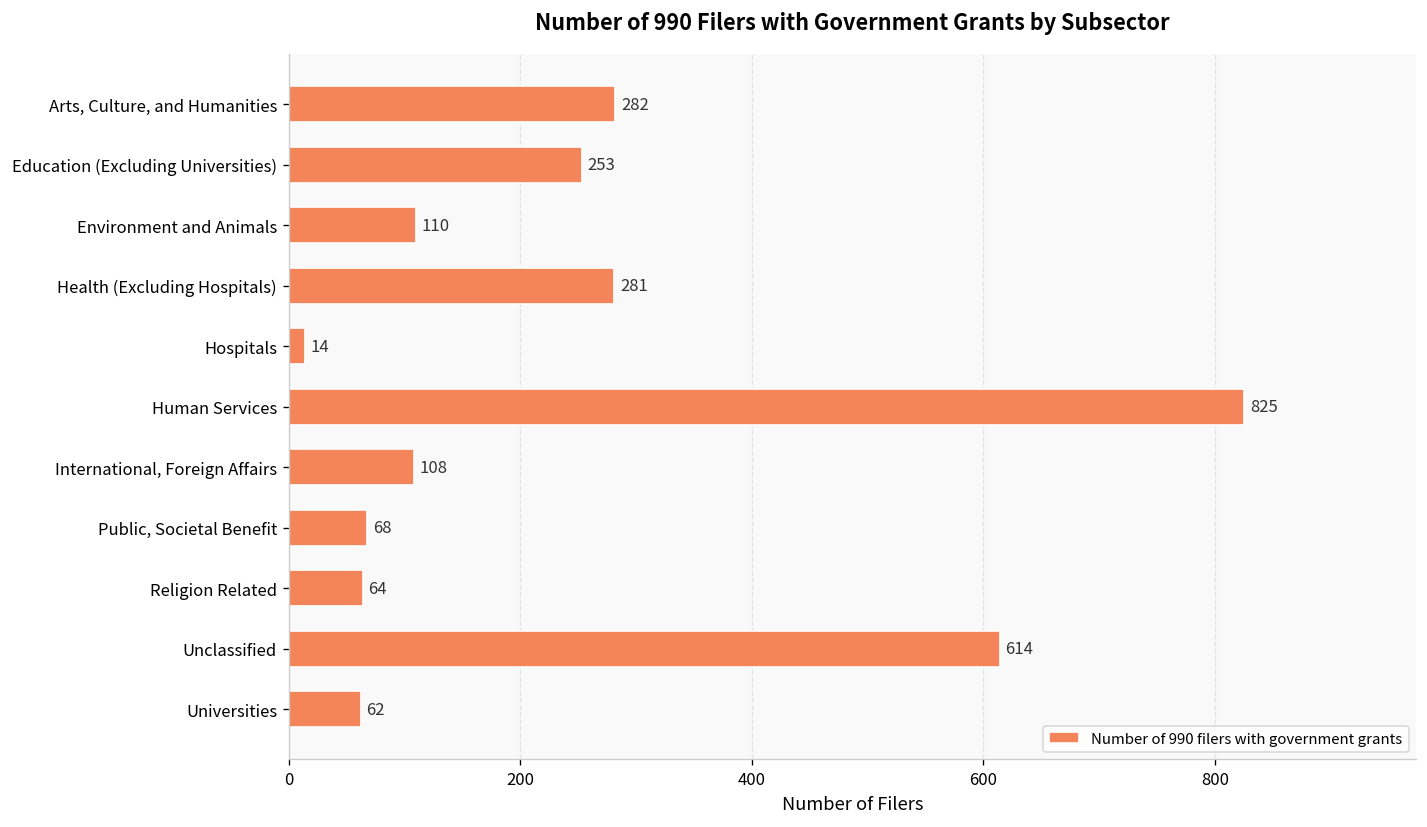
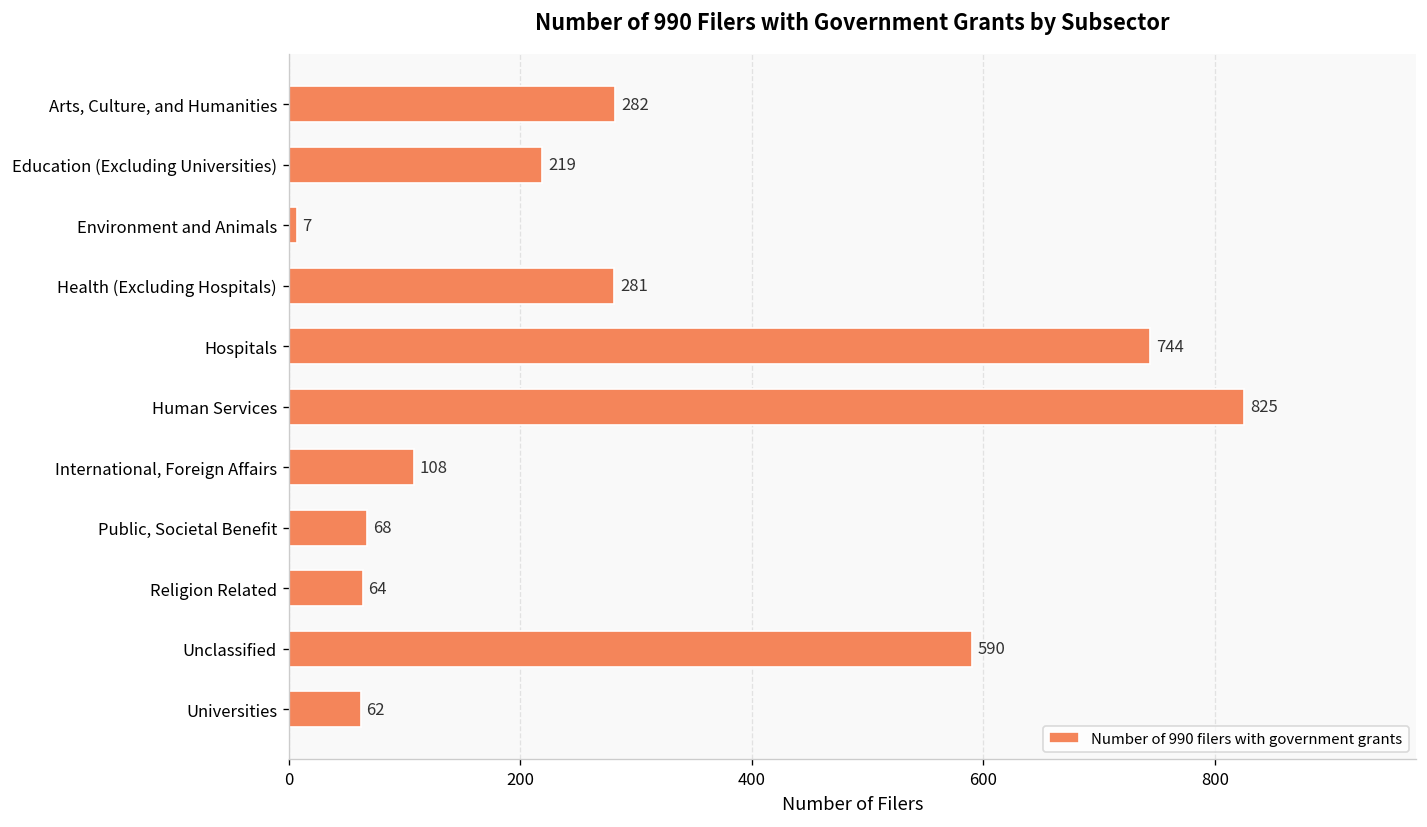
  {
    "Arts, Culture, and Humanities": 282,
-   "Education (Excluding Universities)": 253,
-   "Environment and Animals": 110,
+   "Education (Excluding Universities)": 219,
+   "Environment and Animals": 7,
    "Health (Excluding Hospitals)": 281,
-   "Hospitals": 14,
+   "Hospitals": 744,
    "Human Services": 825,
    "International, Foreign Affairs": 108,
    "Public, Societal Benefit": 68,
    "Religion Related": 64,
-   "Unclassified": 614,
+   "Unclassified": 590,
    "Universities": 62
  }
